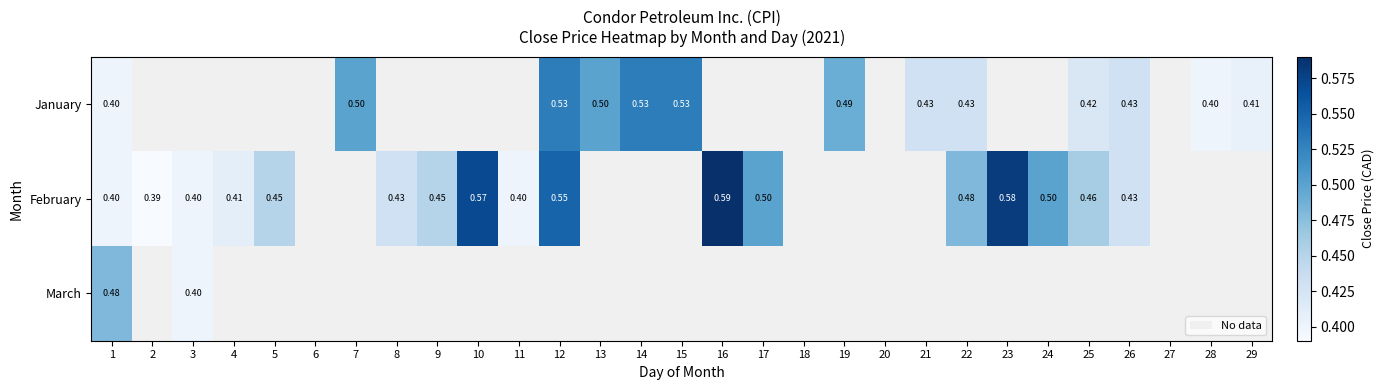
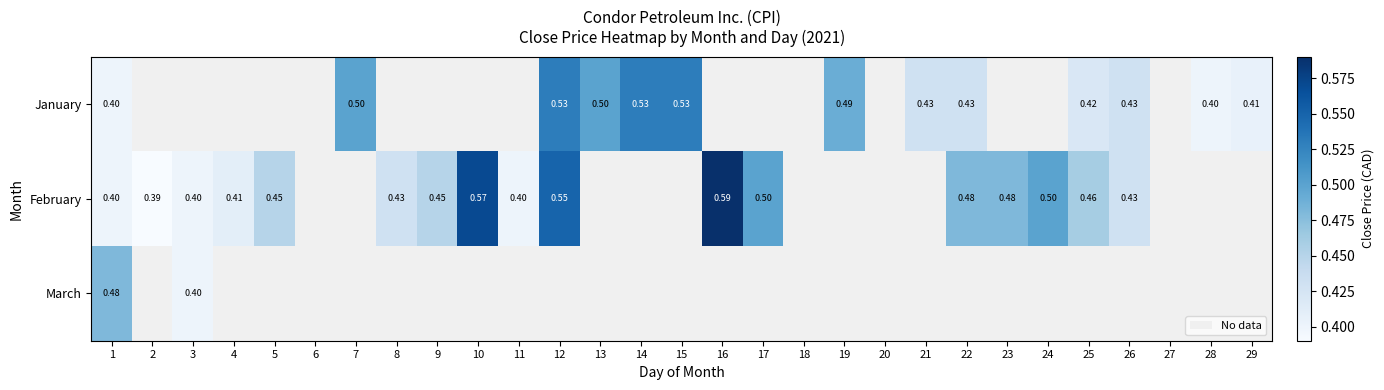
  {
    "January": {
      "1": 0.40,
      "7": 0.50,
      "12": 0.53,
      "13": 0.50,
      "14": 0.53,
      "15": 0.53,
      "19": 0.49,
      "21": 0.43,
      "22": 0.43,
      "25": 0.42,
      "26": 0.43,
      "28": 0.40,
      "29": 0.41
    },
    "February": {
      "1": 0.40,
      "2": 0.39,
      "3": 0.40,
      "4": 0.41,
      "5": 0.45,
      "8": 0.43,
      "9": 0.45,
      "10": 0.57,
      "11": 0.40,
      "12": 0.55,
      "16": 0.59,
      "17": 0.50,
      "22": 0.48,
-     "23": 0.58,
+     "23": 0.48,
      "24": 0.50,
      "25": 0.46,
      "26": 0.43
    },
    "March": {
      "1": 0.48,
      "3": 0.40
    }
  }
